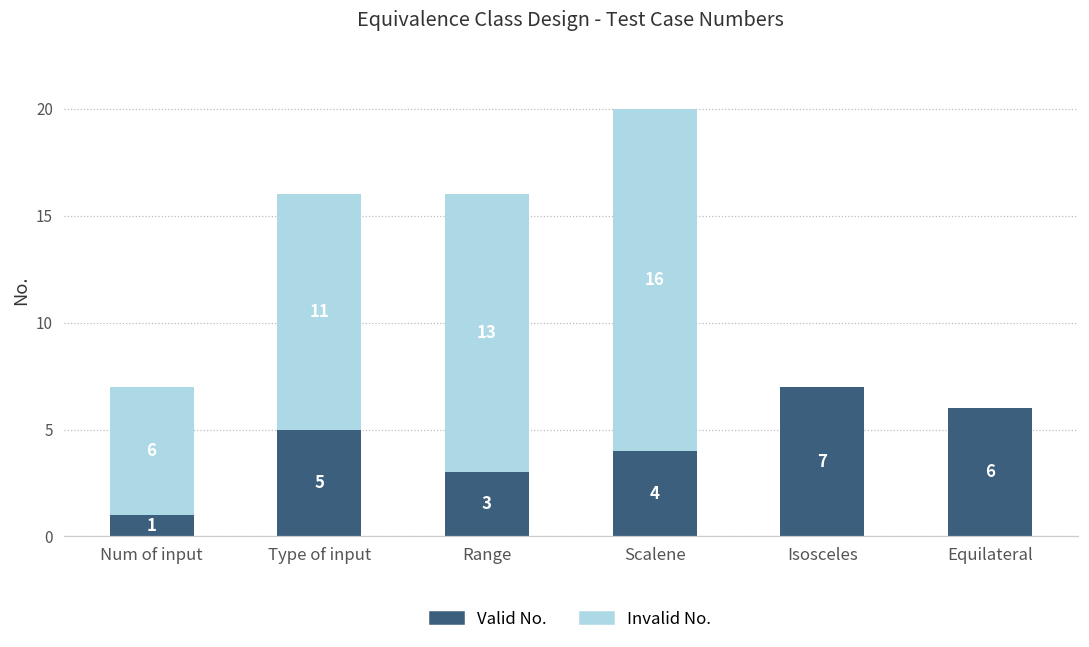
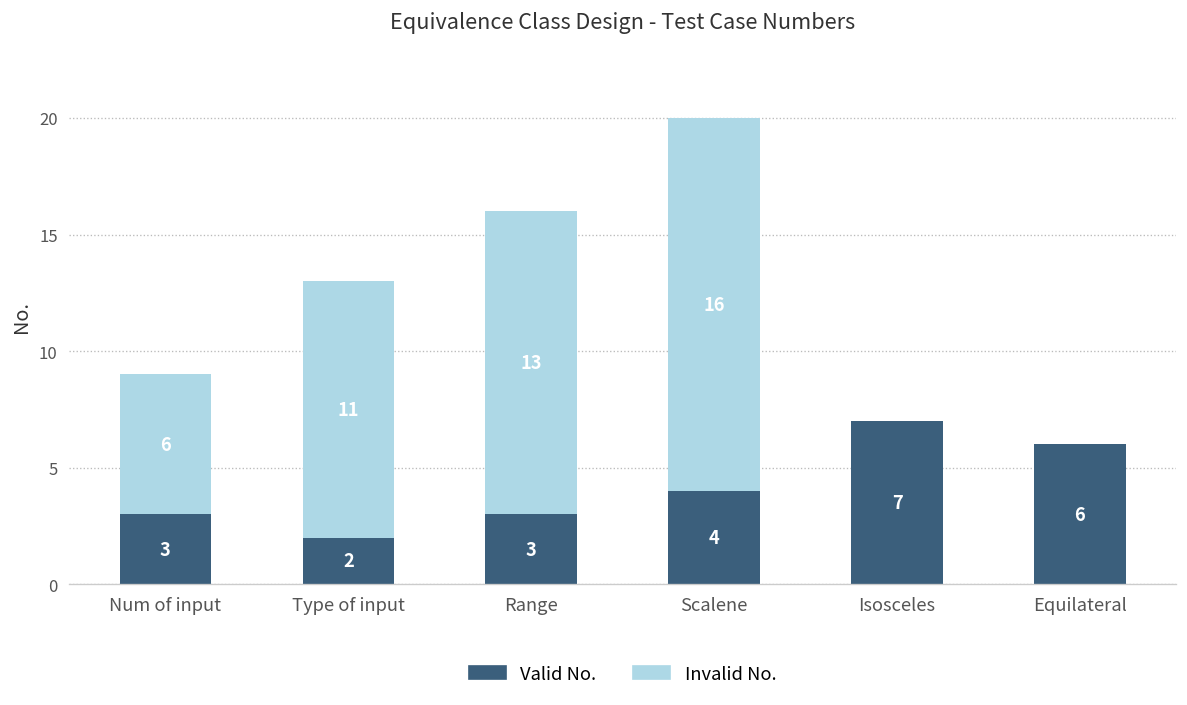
  {
    "Valid No.": {
-     "Num of input": 1,
-     "Type of input": 5,
+     "Num of input": 3,
+     "Type of input": 2,
      "Range": 3,
      "Scalene": 4,
      "Isosceles": 7,
      "Equilateral": 6
    },
    "Invalid No.": {
      "Num of input": 6,
      "Type of input": 11,
      "Range": 13,
      "Scalene": 16
    }
  }
